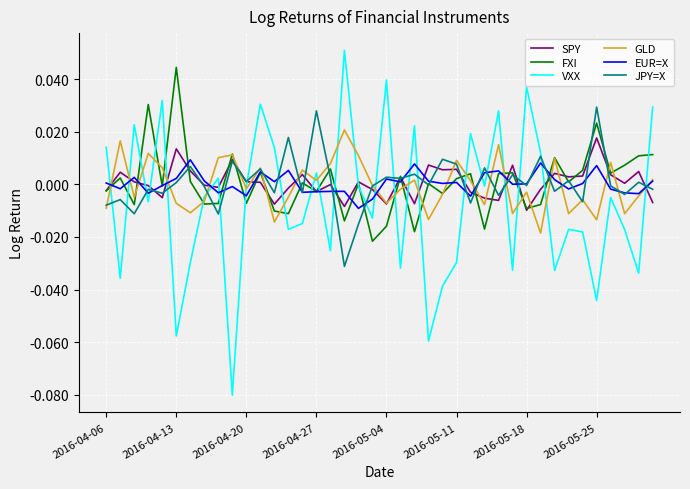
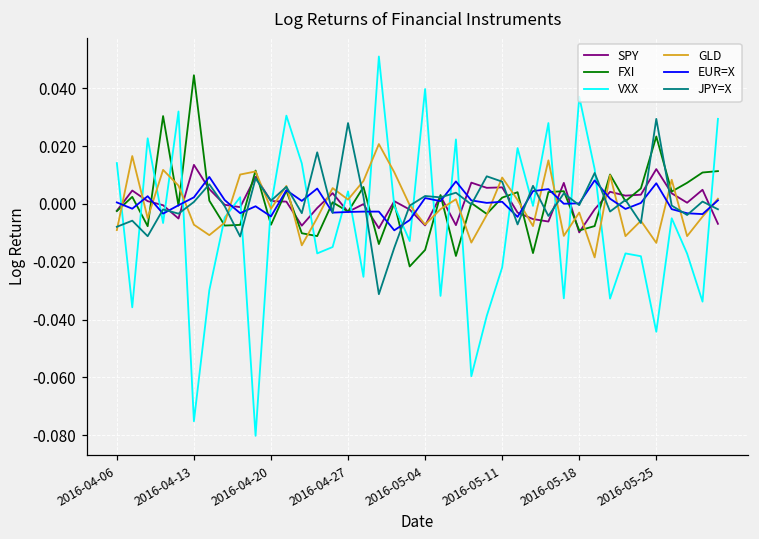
  {
    "SPY": {
      "2016-04-13": 0.014,
      "2016-05-11": 0.006,
-     "2016-05-25": 0.018
+     "2016-05-25": 0.012
    },
    "FXI": {
      "2016-04-13": 0.045,
      "2016-04-20": -0.007,
      "2016-05-04": -0.016,
      "2016-05-11": 0.002,
      "2016-05-25": 0.023
    },
    "VXX": {
      "2016-04-06": 0.014,
-     "2016-04-13": -0.058,
+     "2016-04-13": -0.075,
      "2016-04-20": -0.001,
      "2016-04-27": 0.004,
      "2016-05-04": 0.040,
-     "2016-05-11": -0.030,
+     "2016-05-11": -0.022,
      "2016-05-18": 0.037,
      "2016-05-25": -0.044
    },
    "GLD": {
      "2016-04-06": -0.009,
      "2016-04-13": -0.007,
      "2016-04-20": -0.002,
      "2016-04-27": 0.002,
      "2016-05-11": 0.009,
      "2016-05-18": -0.003,
      "2016-05-25": -0.013
    },
    "EUR=X": {
      "2016-04-06": 0.001,
      "2016-04-13": 0.002,
      "2016-04-20": -0.004,
      "2016-05-11": 0.001,
      "2016-05-25": 0.007
    },
    "JPY=X": {
      "2016-04-06": -0.008,
      "2016-04-13": 0.001,
      "2016-04-27": 0.028,
      "2016-05-11": 0.008,
      "2016-05-25": 0.029
    }
  }
